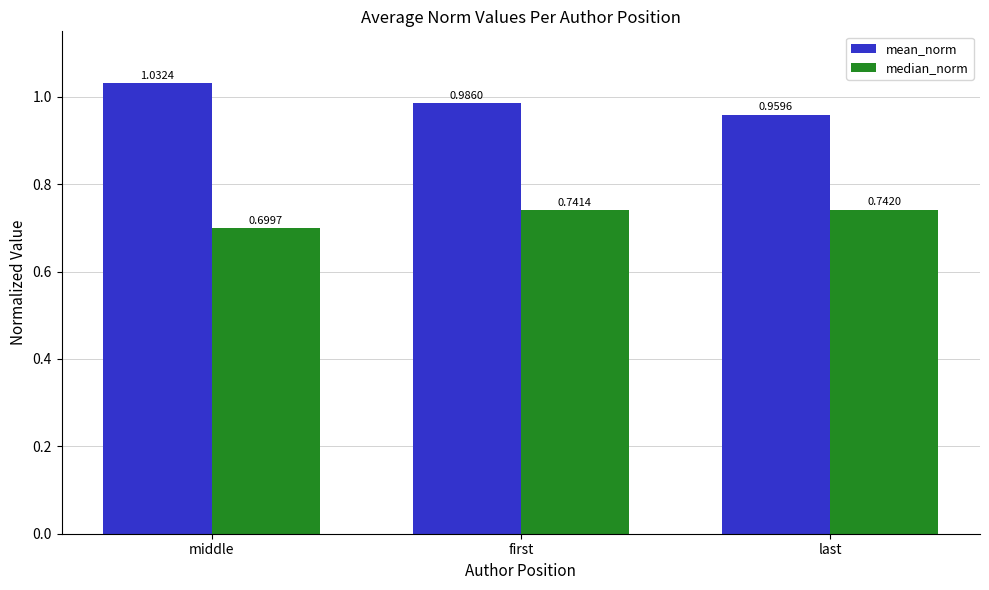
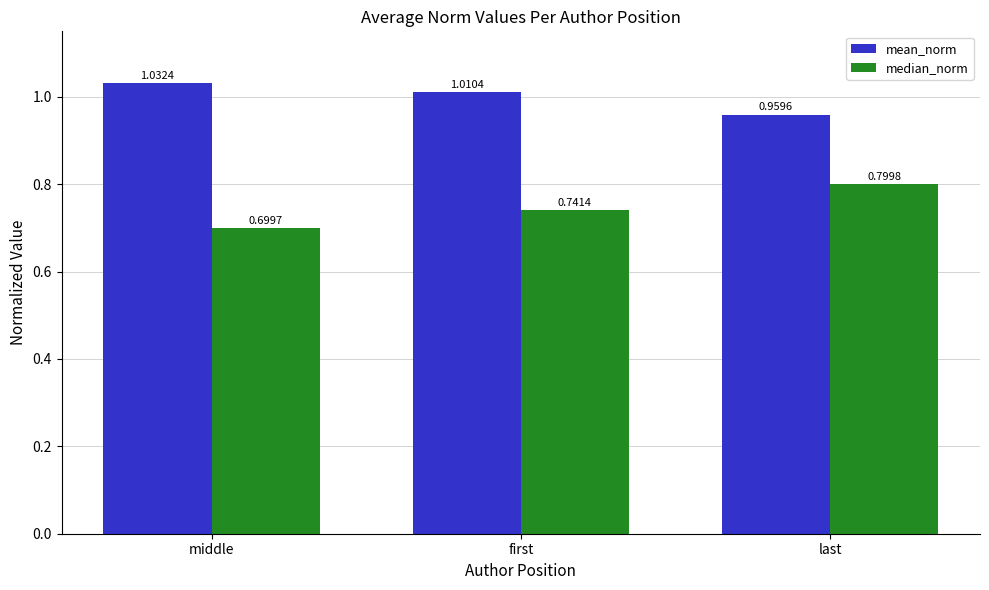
  {
    "mean_norm": {
      "middle": 1.0324,
-     "first": 0.9860,
+     "first": 1.0104,
      "last": 0.9596
    },
    "median_norm": {
      "middle": 0.6997,
      "first": 0.7414,
-     "last": 0.7420
+     "last": 0.7998
    }
  }
